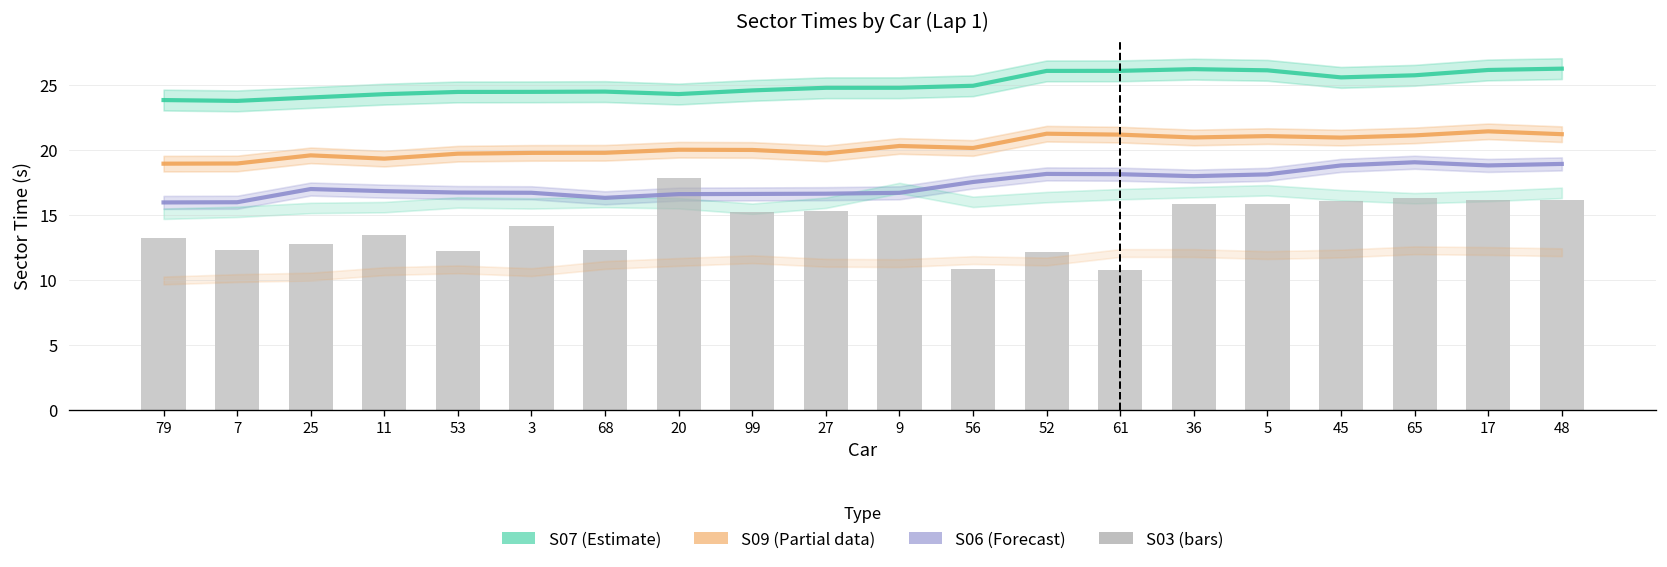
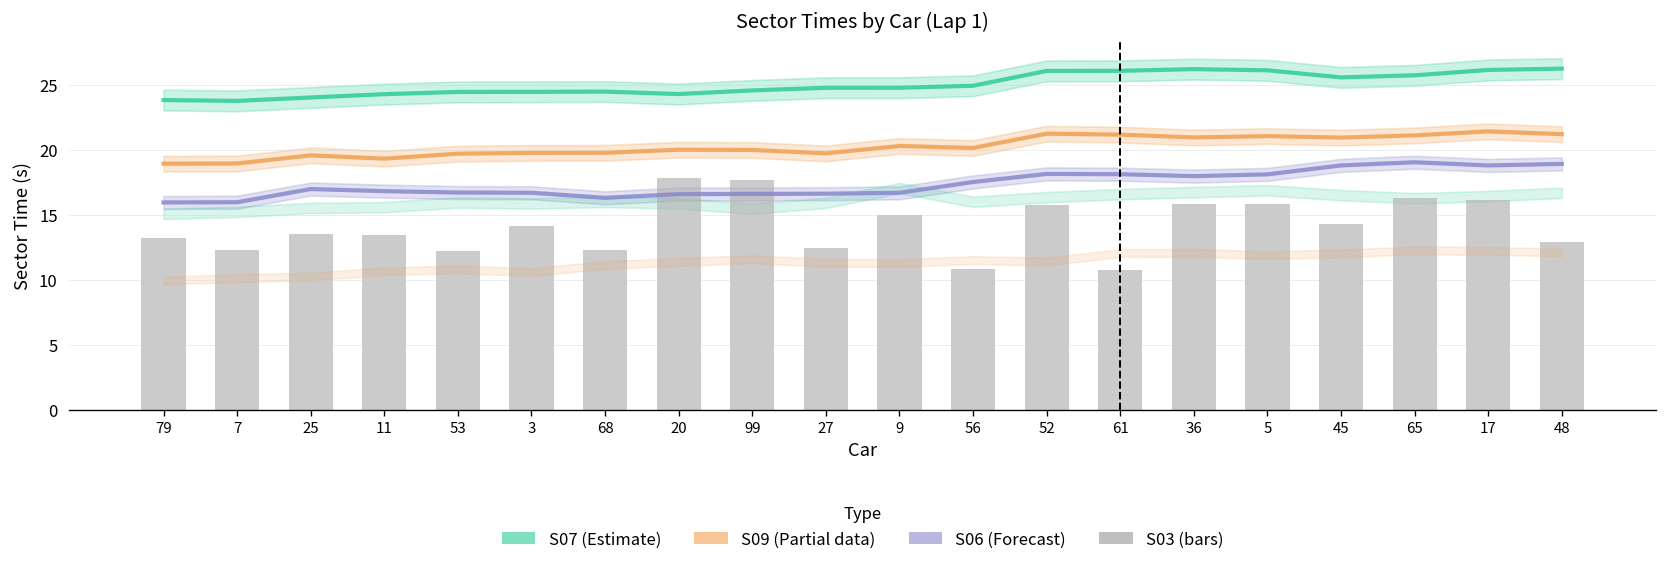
  {
    "S03 (bars)": {
      "79": 13.2,
      "7": 12.3,
-     "25": 12.7,
+     "25": 13.5,
      "11": 13.4,
      "53": 12.2,
      "3": 14.1,
      "68": 12.3,
      "20": 17.8,
-     "99": 15.2,
-     "27": 15.3,
+     "99": 17.6,
+     "27": 12.4,
      "9": 15.0,
      "56": 10.8,
-     "52": 12.1,
+     "52": 15.8,
      "61": 10.7,
      "36": 15.8,
      "5": 15.8,
-     "45": 16.0,
+     "45": 14.3,
      "65": 16.3,
      "17": 16.1,
-     "48": 16.1
+     "48": 12.9
    }
  }
